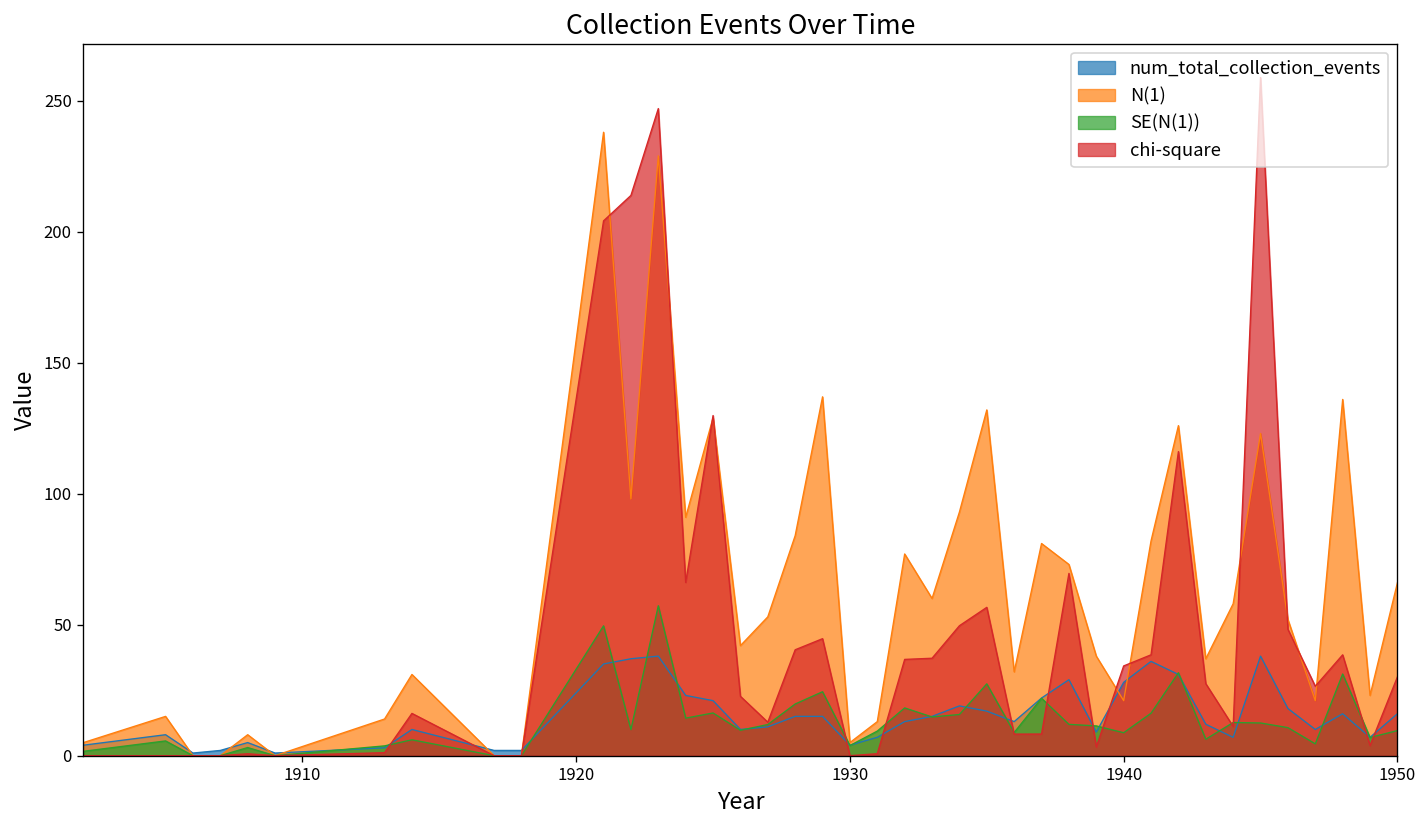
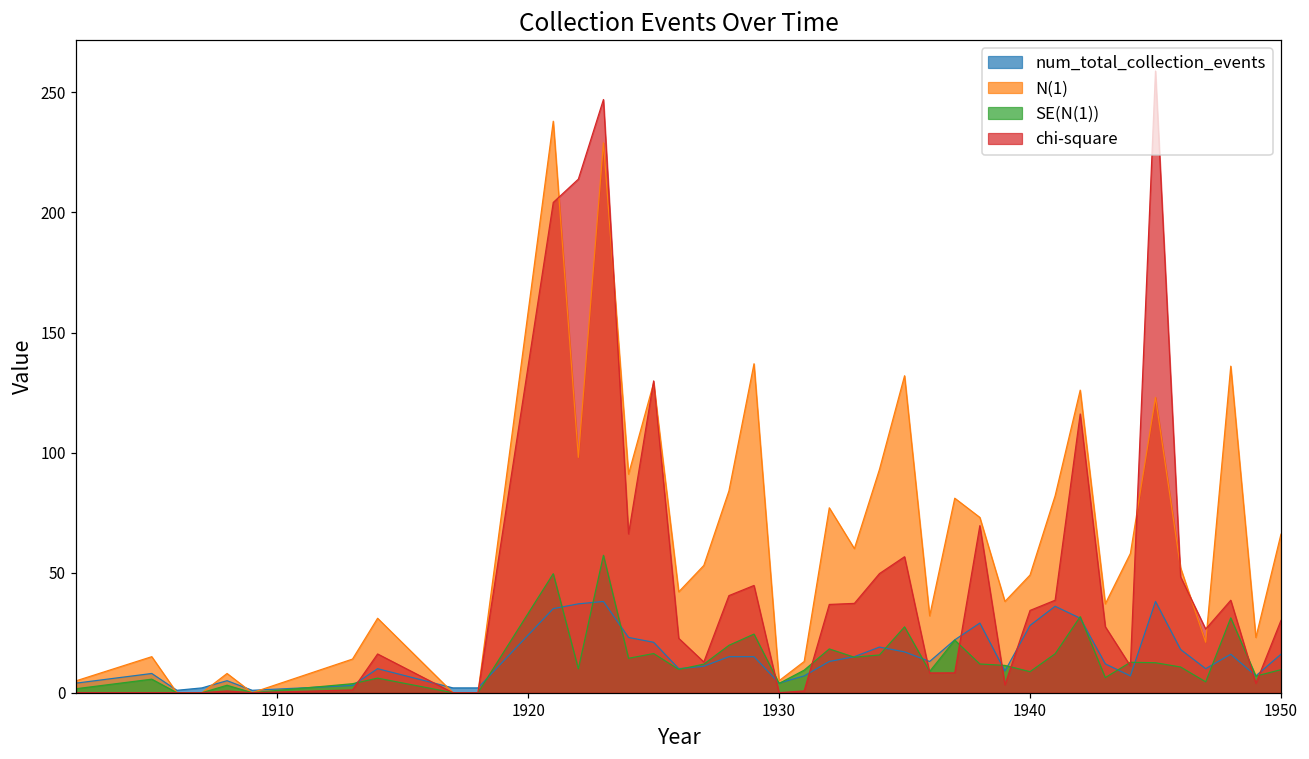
  {
    "num_total_collection_events": {
      "1940": 28,
      "1950": 16
    },
    "N(1)": {
-     "1940": 21,
+     "1940": 49,
      "1950": 66
    },
    "SE(N(1))": {
      "1940": 9,
      "1950": 10
    },
    "chi-square": {
      "1930": 0,
      "1940": 34,
      "1950": 30
    }
  }
